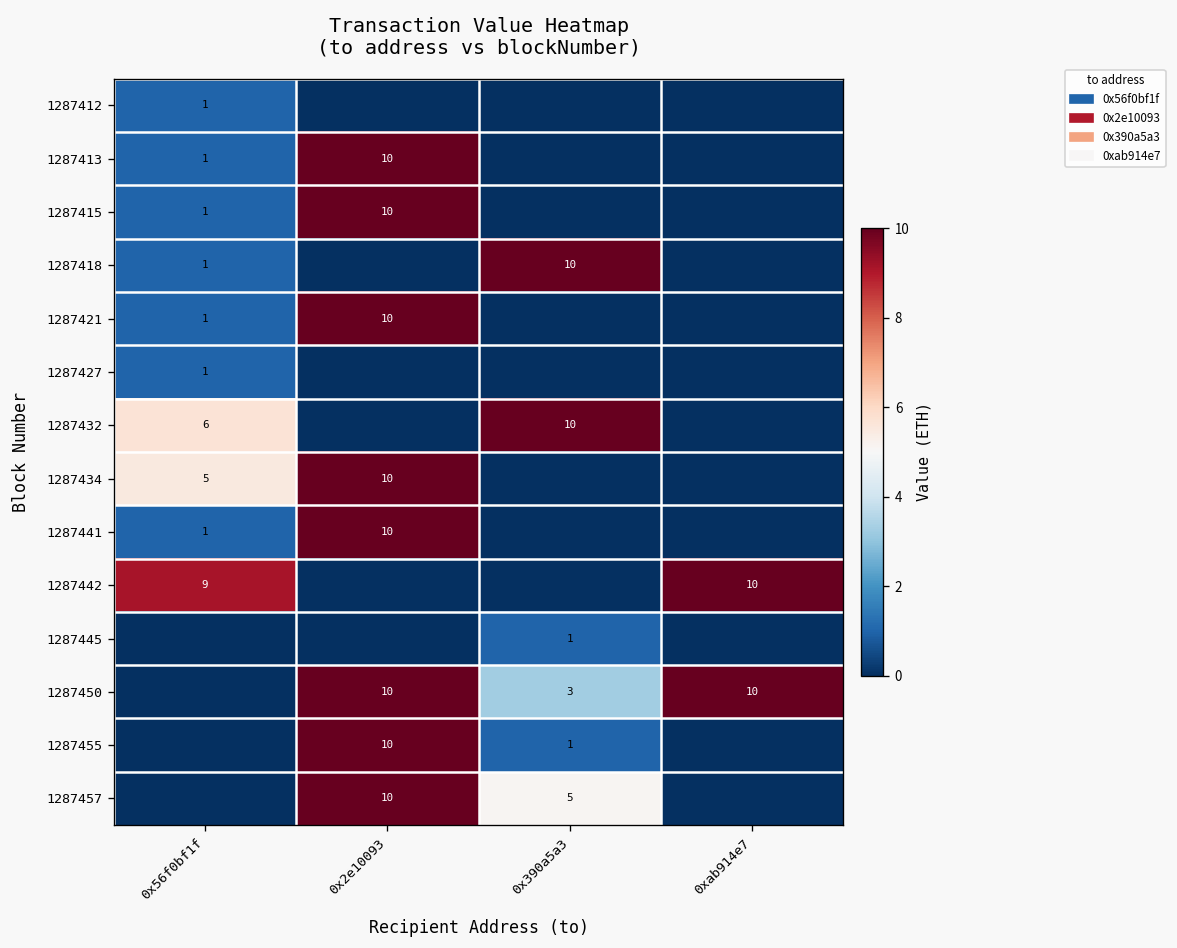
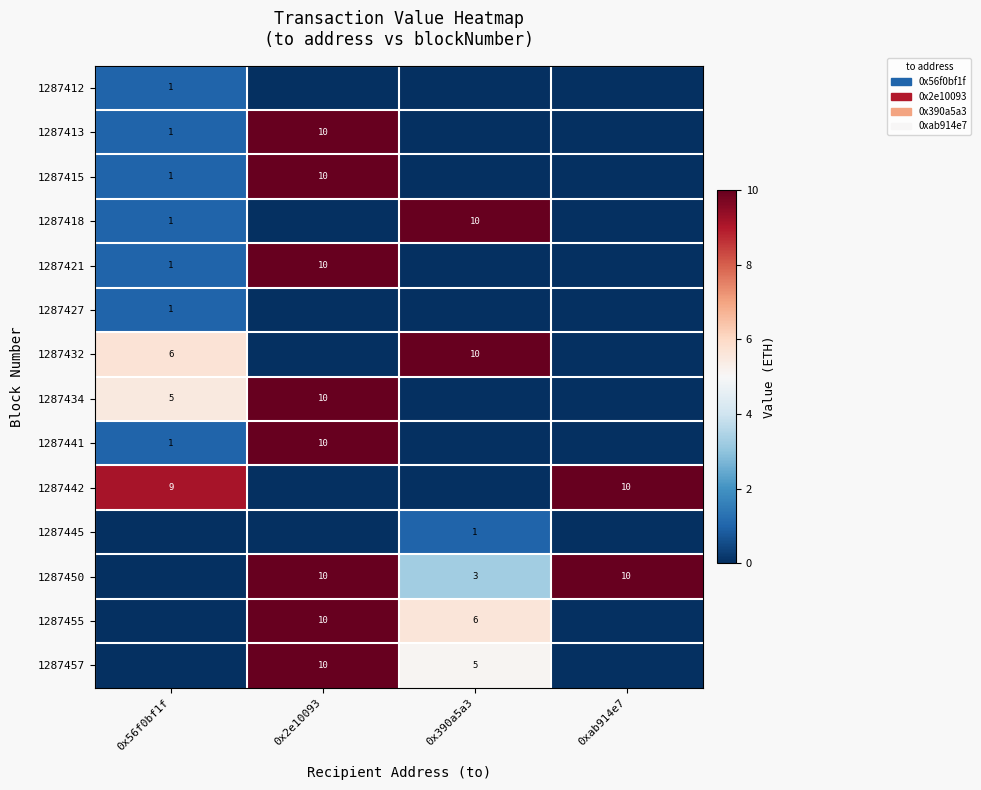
  {
    "1287412": {
      "0x56f0bf1f": 1
    },
    "1287413": {
      "0x56f0bf1f": 1,
      "0x2e10093": 10
    },
    "1287415": {
      "0x56f0bf1f": 1,
      "0x2e10093": 10
    },
    "1287418": {
      "0x56f0bf1f": 1,
      "0x390a5a3": 10
    },
    "1287421": {
      "0x56f0bf1f": 1,
      "0x2e10093": 10
    },
    "1287427": {
      "0x56f0bf1f": 1
    },
    "1287432": {
      "0x56f0bf1f": 6,
      "0x390a5a3": 10
    },
    "1287434": {
      "0x56f0bf1f": 5,
      "0x2e10093": 10
    },
    "1287441": {
      "0x56f0bf1f": 1,
      "0x2e10093": 10
    },
    "1287442": {
      "0x56f0bf1f": 9,
      "0xab914e7": 10
    },
    "1287445": {
      "0x390a5a3": 1
    },
    "1287450": {
      "0x2e10093": 10,
      "0x390a5a3": 3,
      "0xab914e7": 10
    },
    "1287455": {
      "0x2e10093": 10,
-     "0x390a5a3": 1
+     "0x390a5a3": 6
    },
    "1287457": {
      "0x2e10093": 10,
      "0x390a5a3": 5
    }
  }
